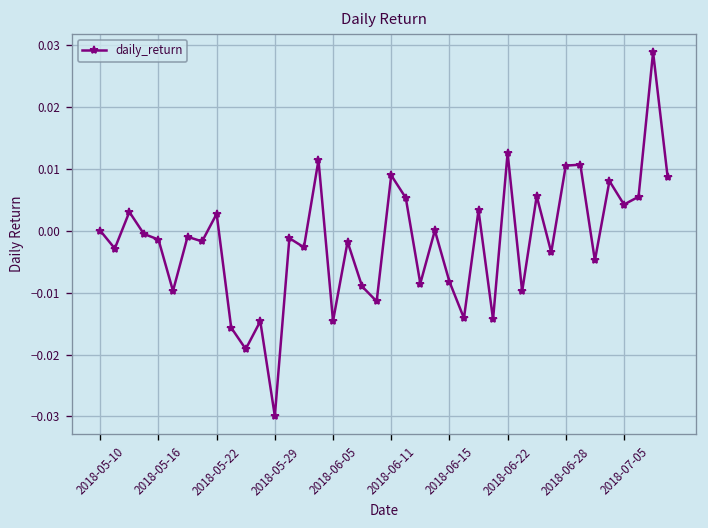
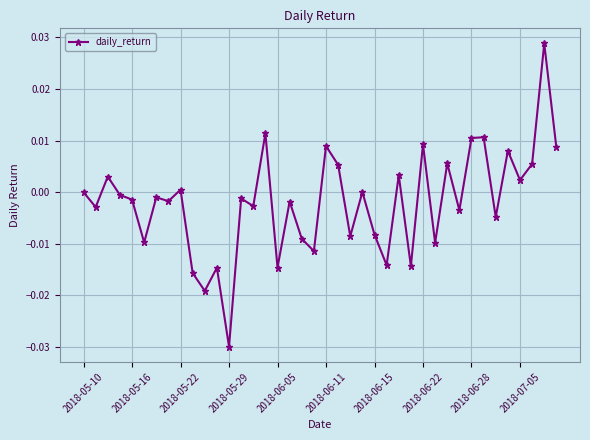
  {
    "2018-05-10": 0.000,
    "2018-05-16": -0.001,
-   "2018-05-22": 0.003,
+   "2018-05-22": 0.000,
    "2018-05-29": -0.030,
    "2018-06-05": -0.015,
    "2018-06-11": 0.009,
    "2018-06-15": -0.008,
-   "2018-06-22": 0.013,
+   "2018-06-22": 0.009,
    "2018-06-28": 0.011,
-   "2018-07-05": 0.004
+   "2018-07-05": 0.002
  }
